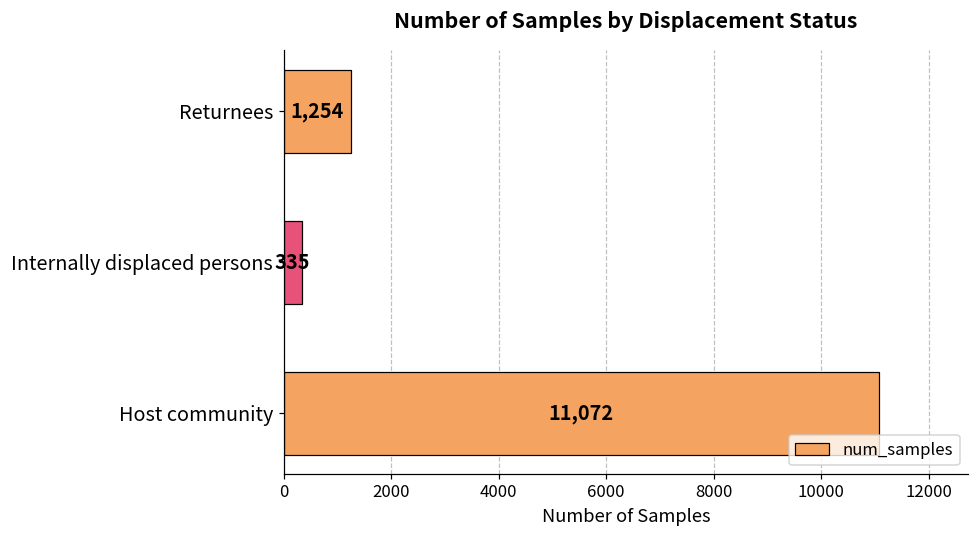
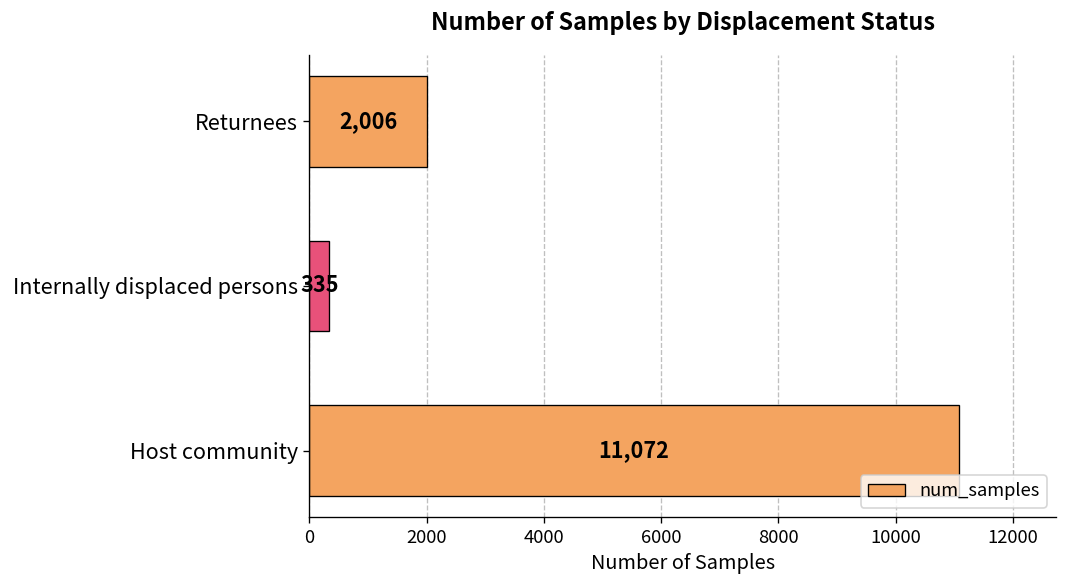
  {
-   "Returnees": "1,254",
+   "Returnees": "2,006",
    "Internally displaced persons": "335",
    "Host community": "11,072"
  }
